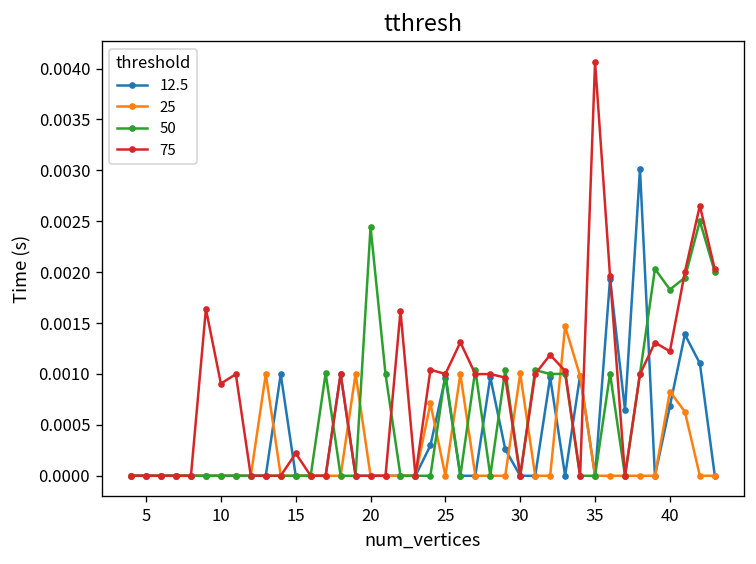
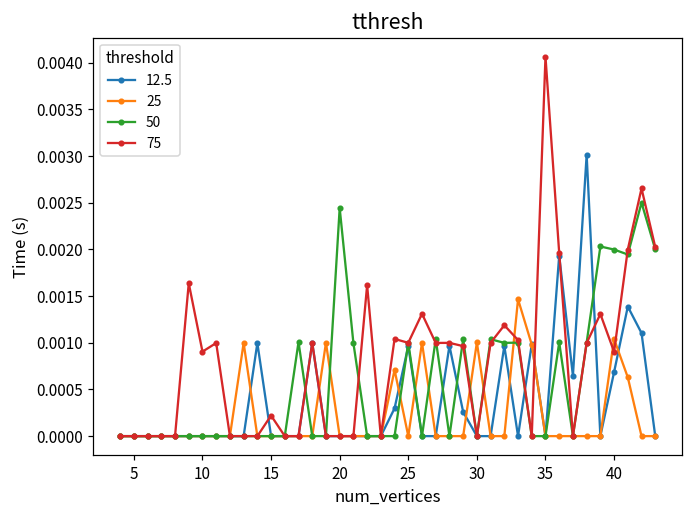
  {
    "12.5": {
      "25": 0.0010,
      "40": 0.0007
    },
    "25": {
      "25": 0.0000,
      "30": 0.0010,
-     "40": 0.0008
+     "40": 0.0010
    },
    "50": {
      "20": 0.0024,
-     "40": 0.0018
+     "40": 0.0020
    },
    "75": {
      "10": 0.0009,
      "15": 0.0002,
      "35": 0.0041,
-     "40": 0.0012
+     "40": 0.0009
    }
  }
